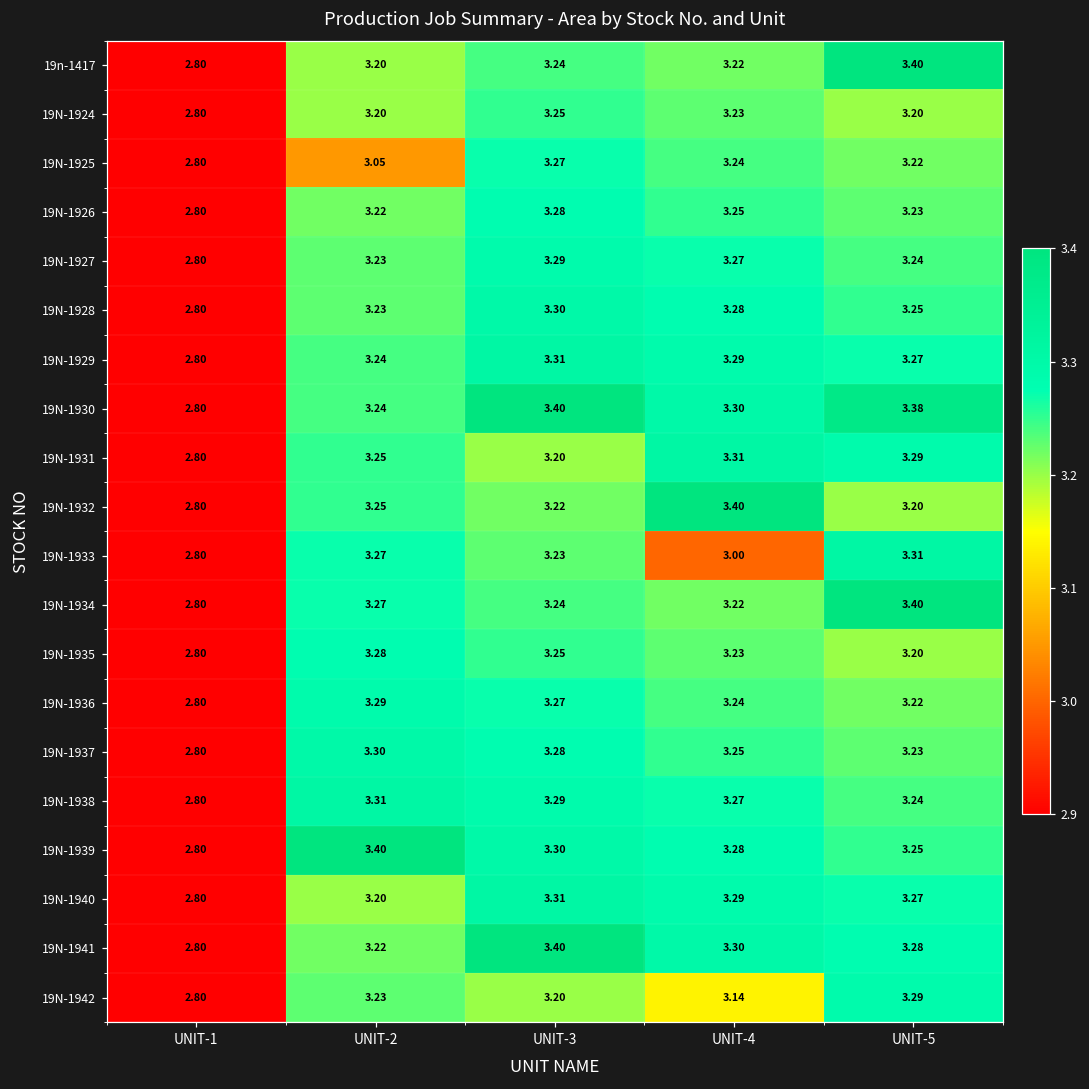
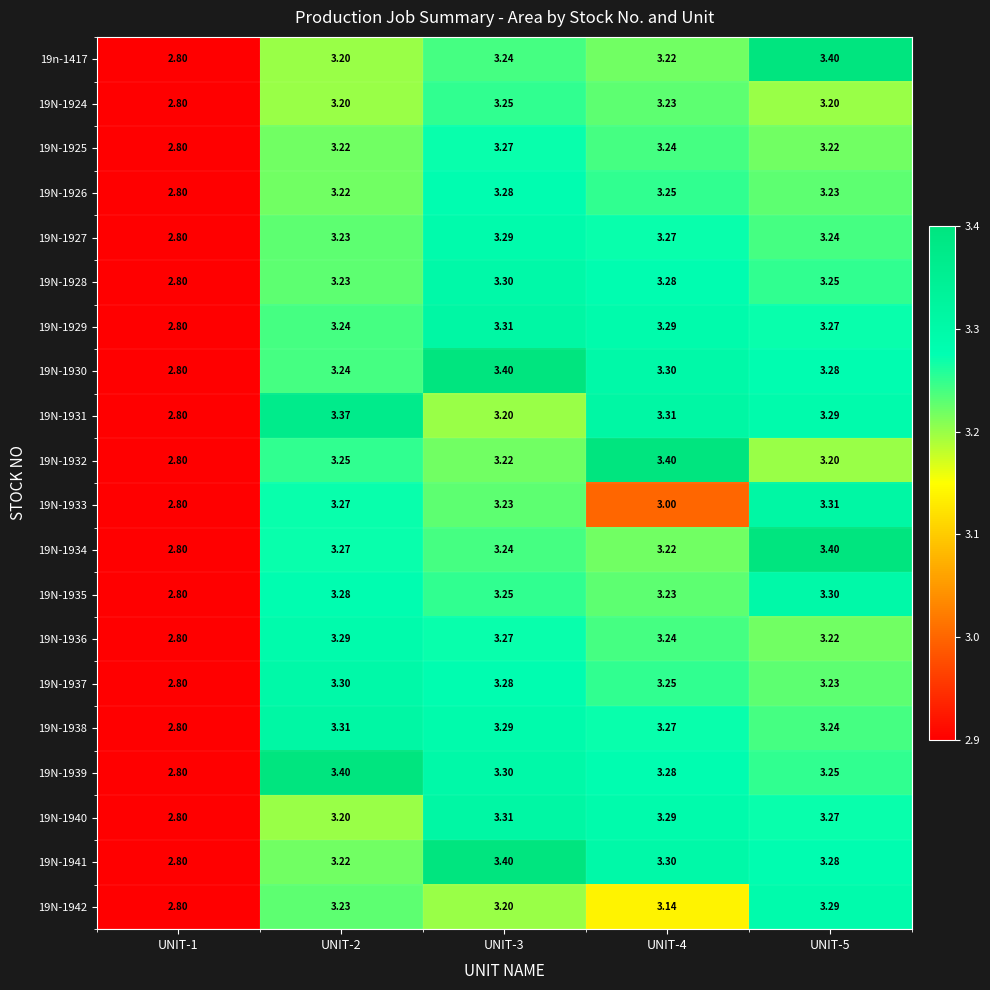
  {
    "19n-1417": {
      "UNIT-1": 2.80,
      "UNIT-2": 3.20,
      "UNIT-3": 3.24,
      "UNIT-4": 3.22,
      "UNIT-5": 3.40
    },
    "19N-1924": {
      "UNIT-1": 2.80,
      "UNIT-2": 3.20,
      "UNIT-3": 3.25,
      "UNIT-4": 3.23,
      "UNIT-5": 3.20
    },
    "19N-1925": {
      "UNIT-1": 2.80,
-     "UNIT-2": 3.05,
+     "UNIT-2": 3.22,
      "UNIT-3": 3.27,
      "UNIT-4": 3.24,
      "UNIT-5": 3.22
    },
    "19N-1926": {
      "UNIT-1": 2.80,
      "UNIT-2": 3.22,
      "UNIT-3": 3.28,
      "UNIT-4": 3.25,
      "UNIT-5": 3.23
    },
    "19N-1927": {
      "UNIT-1": 2.80,
      "UNIT-2": 3.23,
      "UNIT-3": 3.29,
      "UNIT-4": 3.27,
      "UNIT-5": 3.24
    },
    "19N-1928": {
      "UNIT-1": 2.80,
      "UNIT-2": 3.23,
      "UNIT-3": 3.30,
      "UNIT-4": 3.28,
      "UNIT-5": 3.25
    },
    "19N-1929": {
      "UNIT-1": 2.80,
      "UNIT-2": 3.24,
      "UNIT-3": 3.31,
      "UNIT-4": 3.29,
      "UNIT-5": 3.27
    },
    "19N-1930": {
      "UNIT-1": 2.80,
      "UNIT-2": 3.24,
      "UNIT-3": 3.40,
      "UNIT-4": 3.30,
-     "UNIT-5": 3.38
+     "UNIT-5": 3.28
    },
    "19N-1931": {
      "UNIT-1": 2.80,
-     "UNIT-2": 3.25,
+     "UNIT-2": 3.37,
      "UNIT-3": 3.20,
      "UNIT-4": 3.31,
      "UNIT-5": 3.29
    },
    "19N-1932": {
      "UNIT-1": 2.80,
      "UNIT-2": 3.25,
      "UNIT-3": 3.22,
      "UNIT-4": 3.40,
      "UNIT-5": 3.20
    },
    "19N-1933": {
      "UNIT-1": 2.80,
      "UNIT-2": 3.27,
      "UNIT-3": 3.23,
      "UNIT-4": 3.00,
      "UNIT-5": 3.31
    },
    "19N-1934": {
      "UNIT-1": 2.80,
      "UNIT-2": 3.27,
      "UNIT-3": 3.24,
      "UNIT-4": 3.22,
      "UNIT-5": 3.40
    },
    "19N-1935": {
      "UNIT-1": 2.80,
      "UNIT-2": 3.28,
      "UNIT-3": 3.25,
      "UNIT-4": 3.23,
-     "UNIT-5": 3.20
+     "UNIT-5": 3.30
    },
    "19N-1936": {
      "UNIT-1": 2.80,
      "UNIT-2": 3.29,
      "UNIT-3": 3.27,
      "UNIT-4": 3.24,
      "UNIT-5": 3.22
    },
    "19N-1937": {
      "UNIT-1": 2.80,
      "UNIT-2": 3.30,
      "UNIT-3": 3.28,
      "UNIT-4": 3.25,
      "UNIT-5": 3.23
    },
    "19N-1938": {
      "UNIT-1": 2.80,
      "UNIT-2": 3.31,
      "UNIT-3": 3.29,
      "UNIT-4": 3.27,
      "UNIT-5": 3.24
    },
    "19N-1939": {
      "UNIT-1": 2.80,
      "UNIT-2": 3.40,
      "UNIT-3": 3.30,
      "UNIT-4": 3.28,
      "UNIT-5": 3.25
    },
    "19N-1940": {
      "UNIT-1": 2.80,
      "UNIT-2": 3.20,
      "UNIT-3": 3.31,
      "UNIT-4": 3.29,
      "UNIT-5": 3.27
    },
    "19N-1941": {
      "UNIT-1": 2.80,
      "UNIT-2": 3.22,
      "UNIT-3": 3.40,
      "UNIT-4": 3.30,
      "UNIT-5": 3.28
    },
    "19N-1942": {
      "UNIT-1": 2.80,
      "UNIT-2": 3.23,
      "UNIT-3": 3.20,
      "UNIT-4": 3.14,
      "UNIT-5": 3.29
    }
  }
